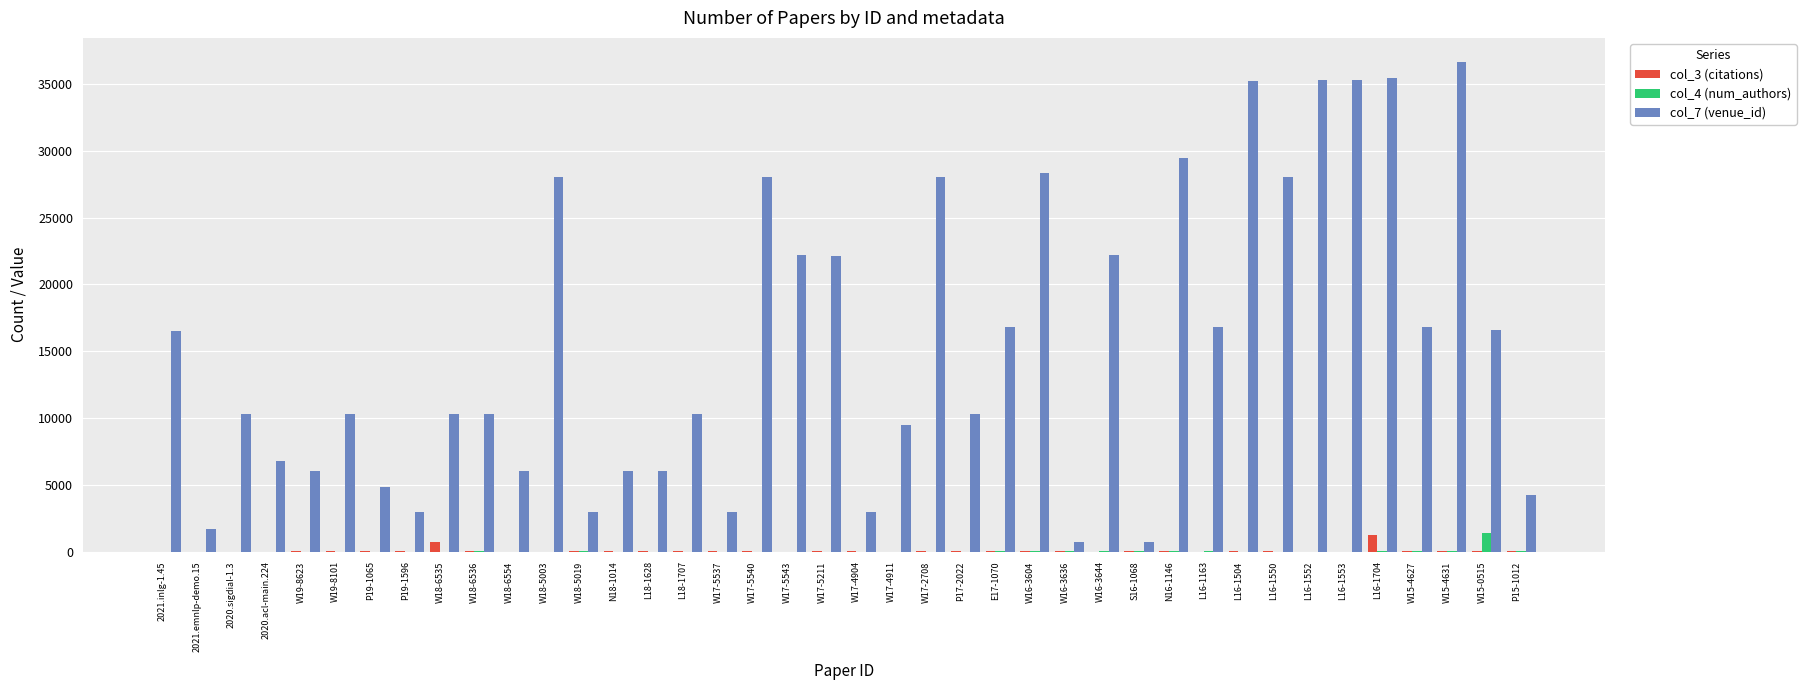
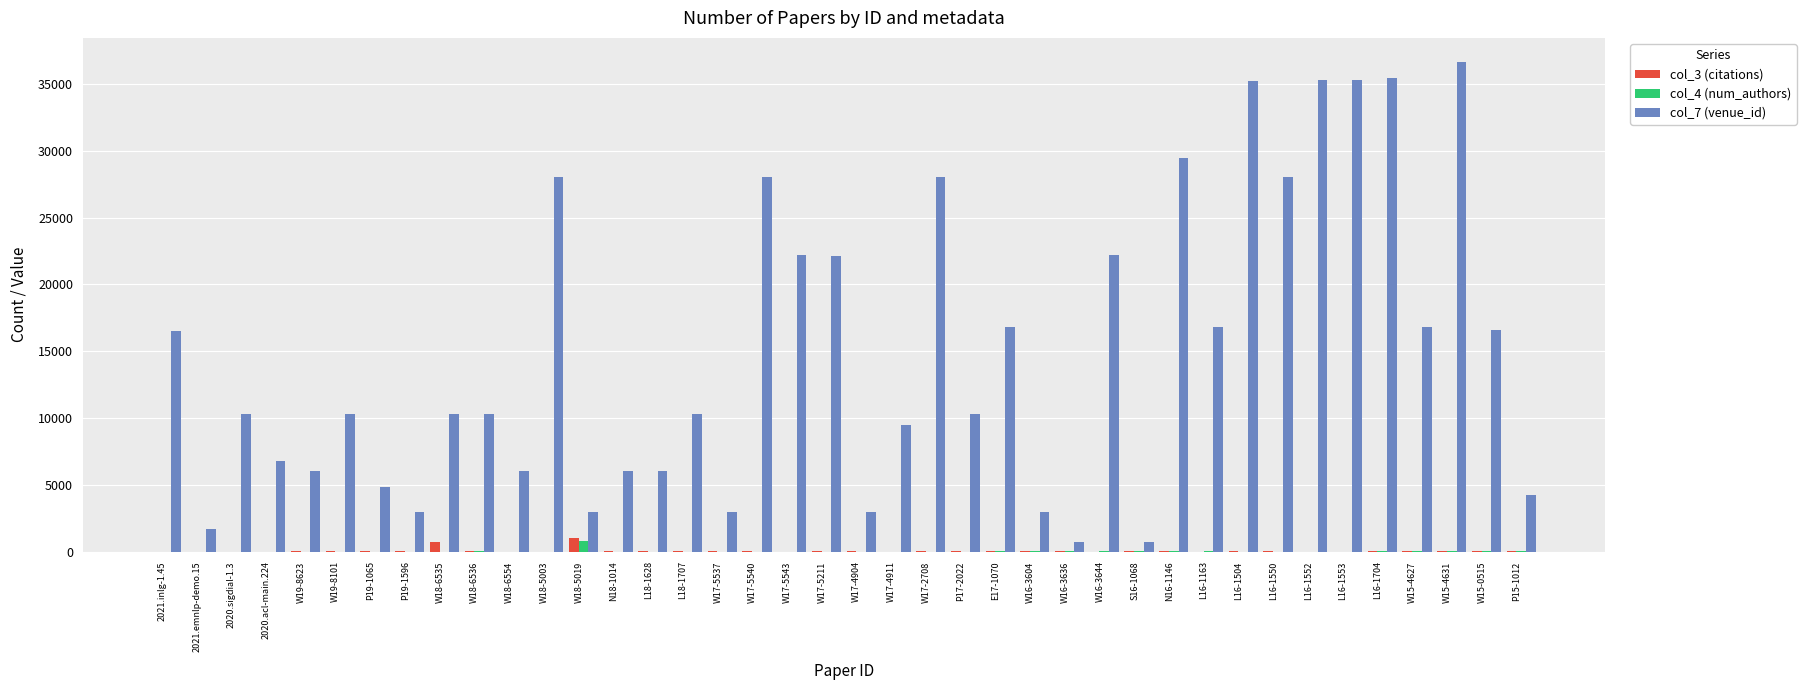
  {
    "col_3 (citations)": {
      "2021.inlg-1.45": 0,
      "2021.emnlp-demo.15": 0,
      "2020.sigdial-1.3": 0,
      "2020.acl-main.224": 0,
      "W18-6535": 700,
      "W18-6554": 0,
      "W18-5003": 0,
-     "W18-5019": 0,
+     "W18-5019": 1000,
      "W17-5543": 0,
      "W17-4911": 0,
      "W16-3644": 0,
      "L16-1163": 0,
      "L16-1552": 0,
      "L16-1553": 0,
-     "L16-1704": 1300
+     "L16-1704": 0
    },
    "col_4 (num_authors)": {
      "2021.inlg-1.45": 0,
      "2021.emnlp-demo.15": 0,
      "2020.sigdial-1.3": 0,
      "2020.acl-main.224": 0,
      "W19-8101": 0,
      "P19-1065": 0,
      "W18-5003": 0,
-     "W18-5019": 0,
+     "W18-5019": 800,
      "L18-1628": 0,
      "W17-5211": 0,
      "W17-4911": 0,
      "W17-2708": 0,
      "P17-2022": 0,
-     "W15-0515": 1400
+     "W15-0515": 0
    },
    "col_7 (venue_id)": {
      "2021.inlg-1.45": 16500,
      "2021.emnlp-demo.15": 1700,
      "2020.sigdial-1.3": 10300,
      "2020.acl-main.224": 6800,
      "W19-8623": 6000,
      "W19-8101": 10300,
      "P19-1065": 4800,
      "P19-1596": 3000,
      "W18-6535": 10300,
      "W18-6536": 10300,
      "W18-6554": 6000,
      "W18-5003": 28000,
      "W18-5019": 3000,
      "N18-1014": 6000,
      "L18-1628": 6000,
      "L18-1707": 10300,
      "W17-5537": 3000,
      "W17-5540": 28000,
      "W17-5543": 22200,
      "W17-5211": 22100,
      "W17-4904": 3000,
      "W17-4911": 9500,
      "W17-2708": 28000,
      "P17-2022": 10300,
      "E17-1070": 16800,
-     "W16-3604": 28300,
+     "W16-3604": 3000,
      "W16-3636": 700,
      "W16-3644": 22200,
      "S16-1068": 700,
      "N16-1146": 29500,
      "L16-1163": 16800,
      "L16-1504": 35200,
      "L16-1550": 28000,
      "L16-1552": 35300,
      "L16-1553": 35300,
      "L16-1704": 35400,
      "W15-4627": 16800,
      "W15-4631": 36600,
      "W15-0515": 16600,
      "P15-1012": 4200
    }
  }
